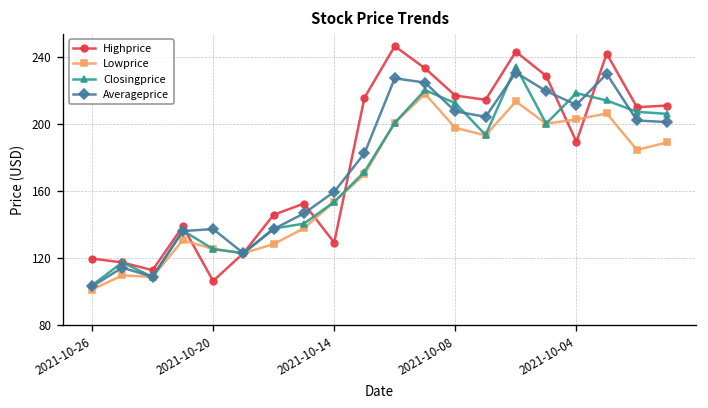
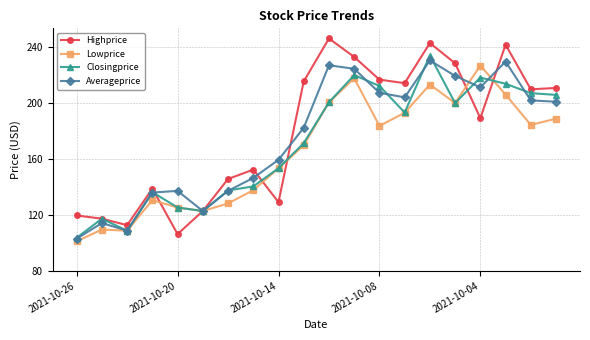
  {
    "Highprice": {
      "2021-10-26": 120,
      "2021-10-20": 106,
      "2021-10-14": 129,
      "2021-10-08": 217,
      "2021-10-04": 189
    },
    "Lowprice": {
      "2021-10-26": 101,
-     "2021-10-08": 198,
-     "2021-10-04": 203
+     "2021-10-08": 184,
+     "2021-10-04": 227
    }
  }
